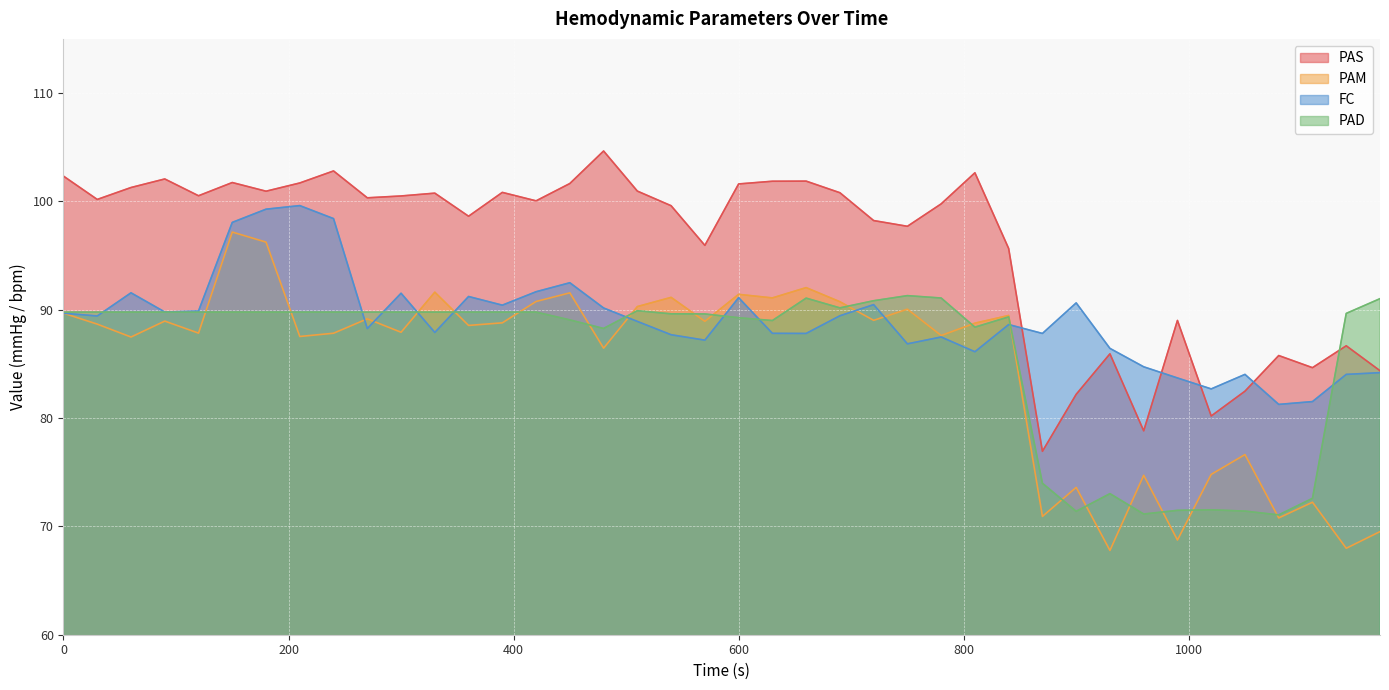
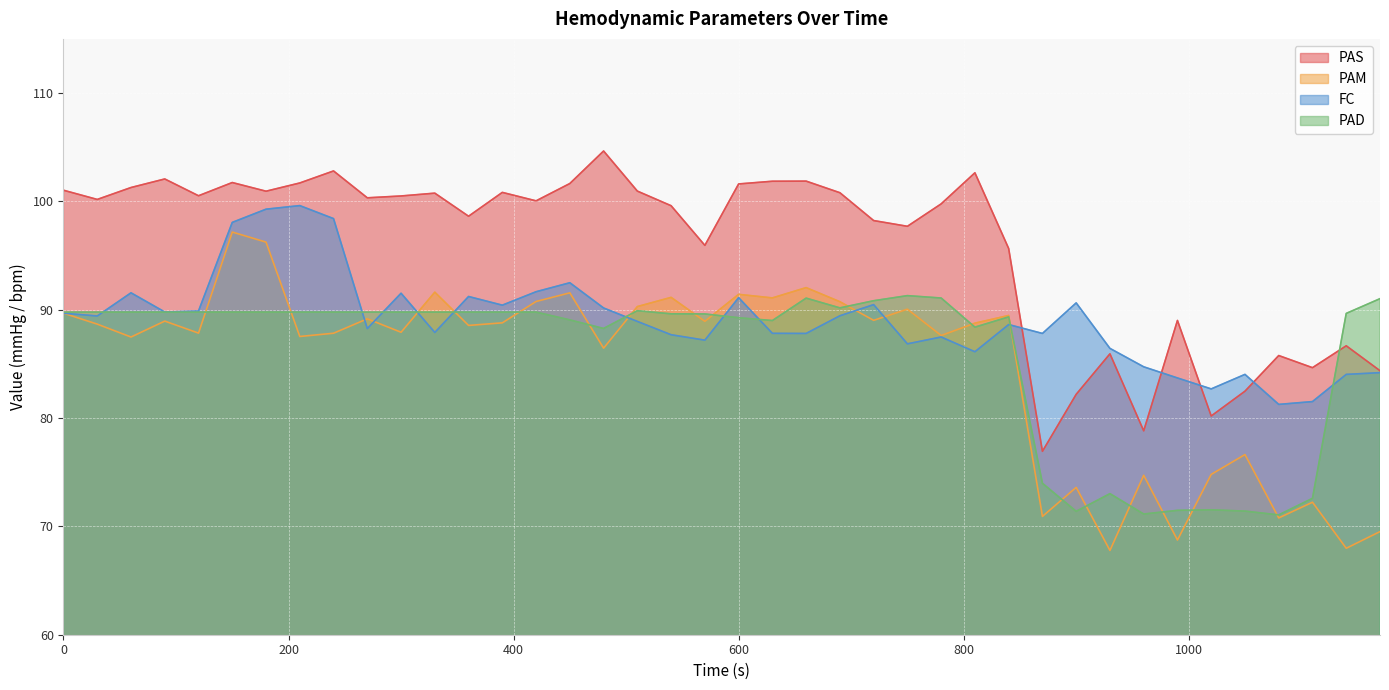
  {
    "PAS": {
-     "0": 102.3,
+     "0": 101.0,
      "600": 101.6
    },
    "PAM": {
      "600": 91.4
    },
    "FC": {
      "600": 91.1
    },
    "PAD": {
      "600": 89.3
    }
  }
